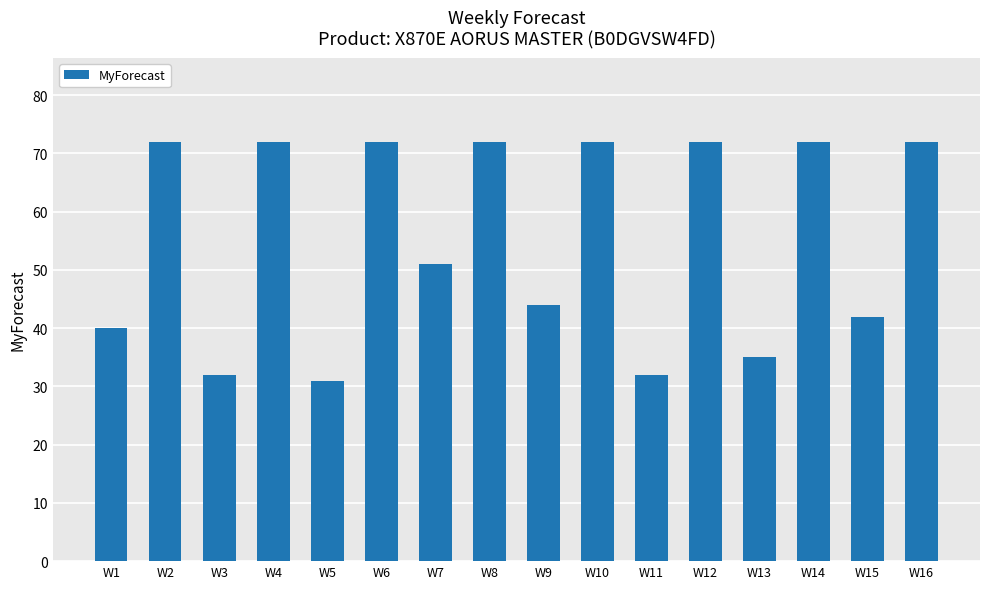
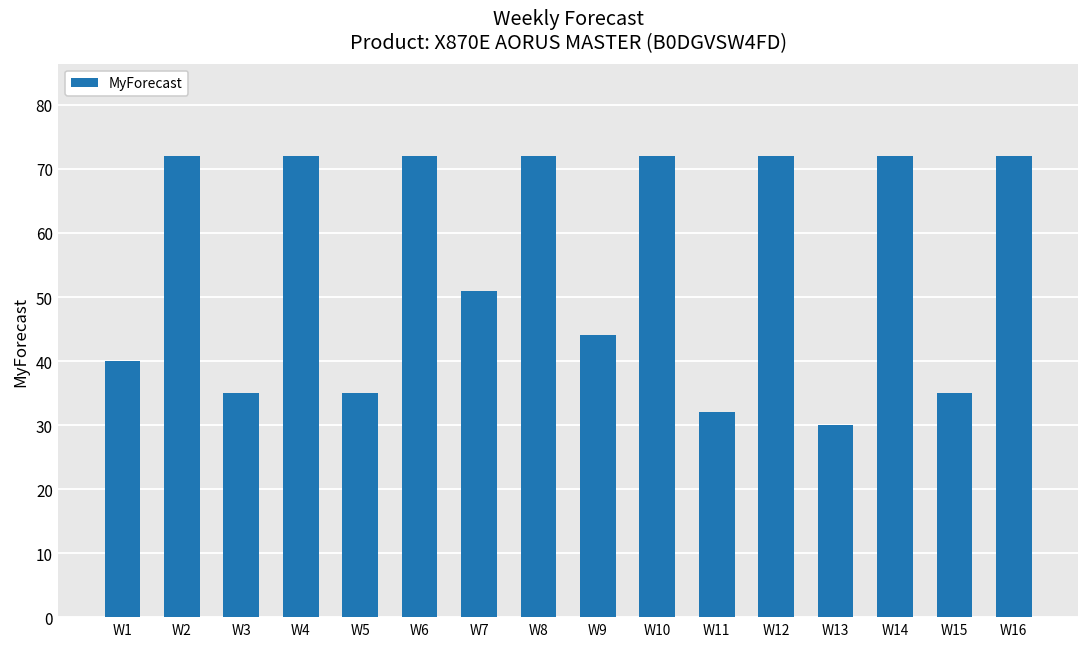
  {
    "W1": 40,
    "W2": 72,
-   "W3": 32,
+   "W3": 35,
    "W4": 72,
-   "W5": 31,
+   "W5": 35,
    "W6": 72,
    "W7": 51,
    "W8": 72,
    "W9": 44,
    "W10": 72,
    "W11": 32,
    "W12": 72,
-   "W13": 35,
+   "W13": 30,
    "W14": 72,
-   "W15": 42,
+   "W15": 35,
    "W16": 72
  }
